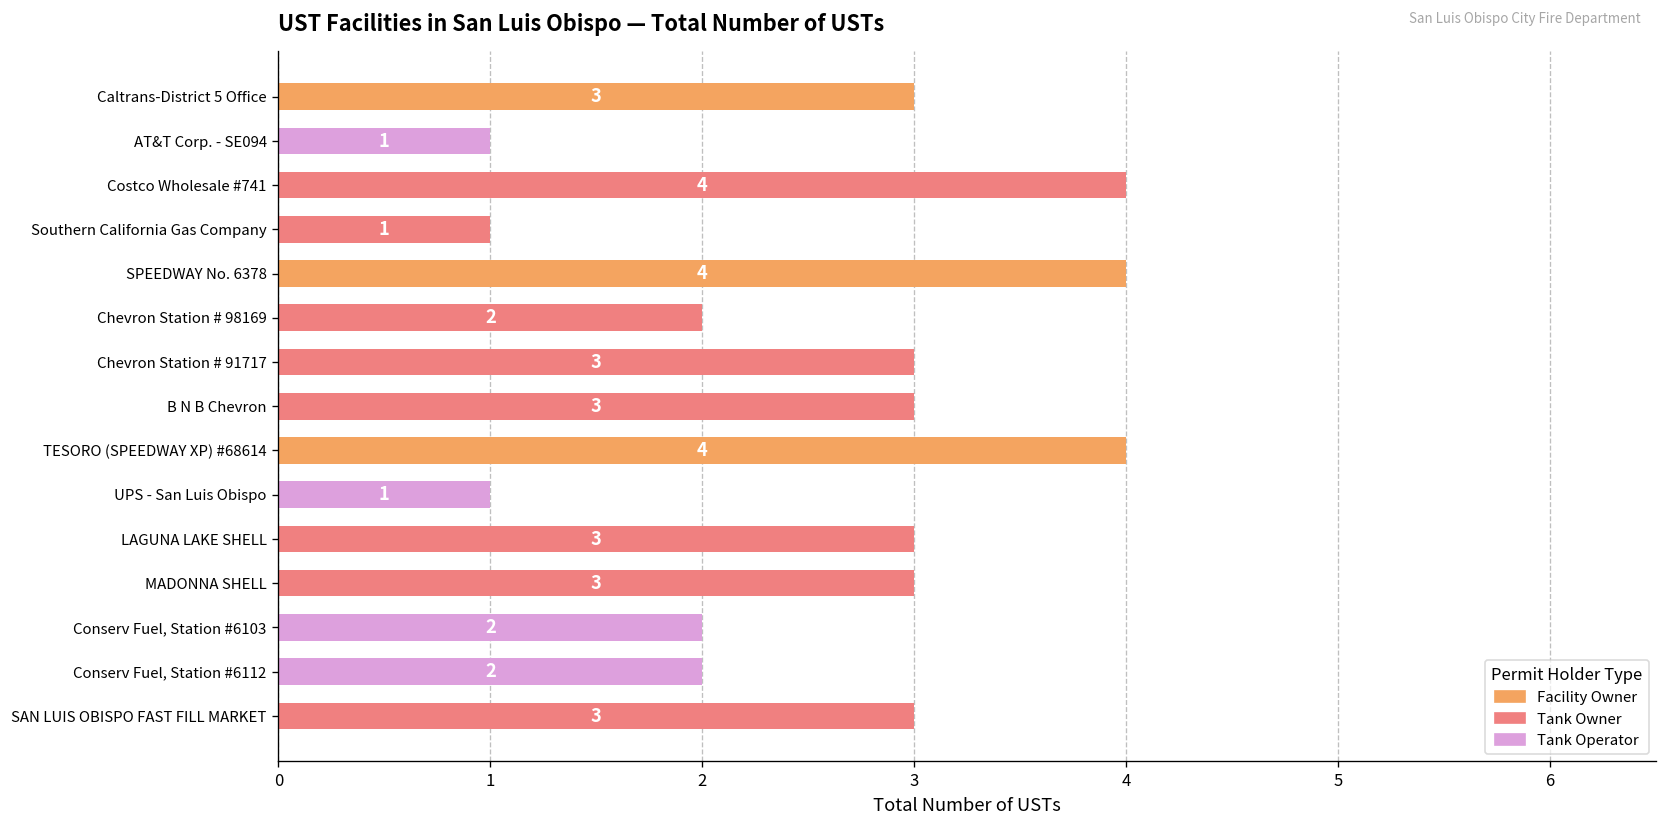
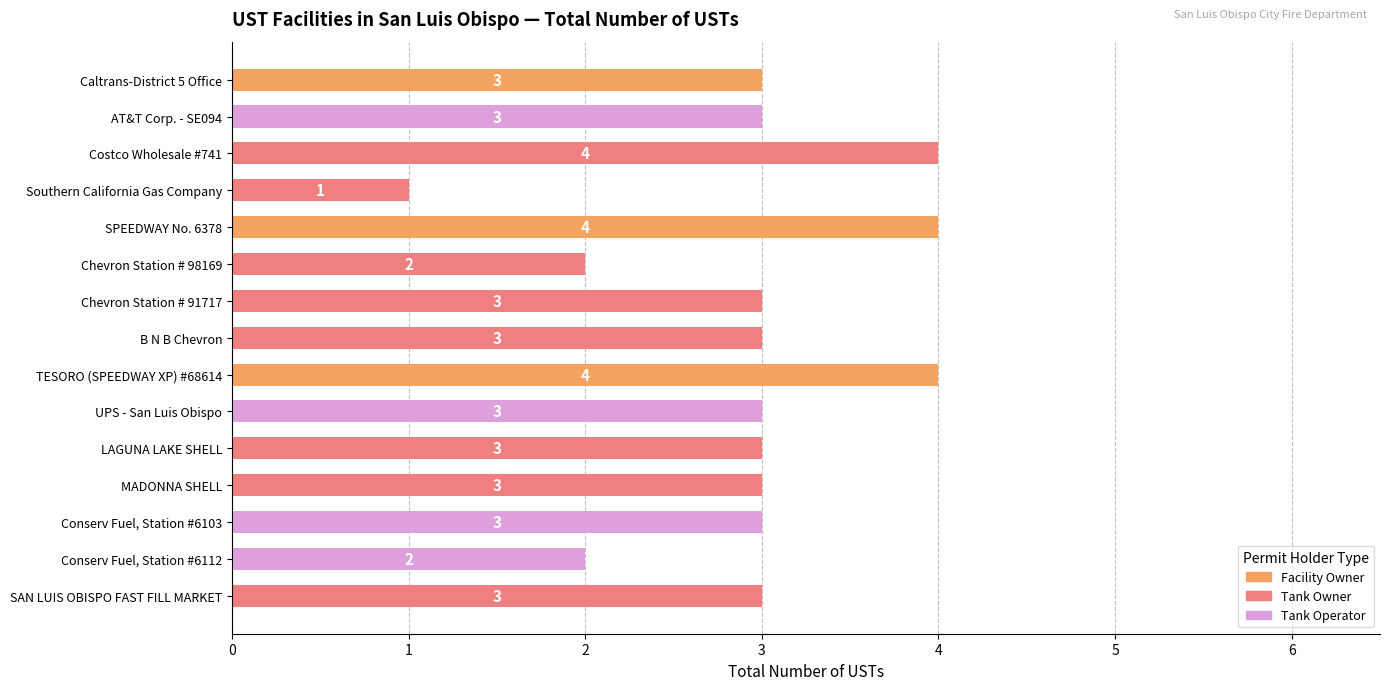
  {
    "Caltrans-District 5 Office": 3,
-   "AT&T Corp. - SE094": 1,
+   "AT&T Corp. - SE094": 3,
    "Costco Wholesale #741": 4,
    "Southern California Gas Company": 1,
    "SPEEDWAY No. 6378": 4,
    "Chevron Station # 98169": 2,
    "Chevron Station # 91717": 3,
    "B N B Chevron": 3,
    "TESORO (SPEEDWAY XP) #68614": 4,
-   "UPS - San Luis Obispo": 1,
+   "UPS - San Luis Obispo": 3,
    "LAGUNA LAKE SHELL": 3,
    "MADONNA SHELL": 3,
-   "Conserv Fuel, Station #6103": 2,
+   "Conserv Fuel, Station #6103": 3,
    "Conserv Fuel, Station #6112": 2,
    "SAN LUIS OBISPO FAST FILL MARKET": 3
  }
